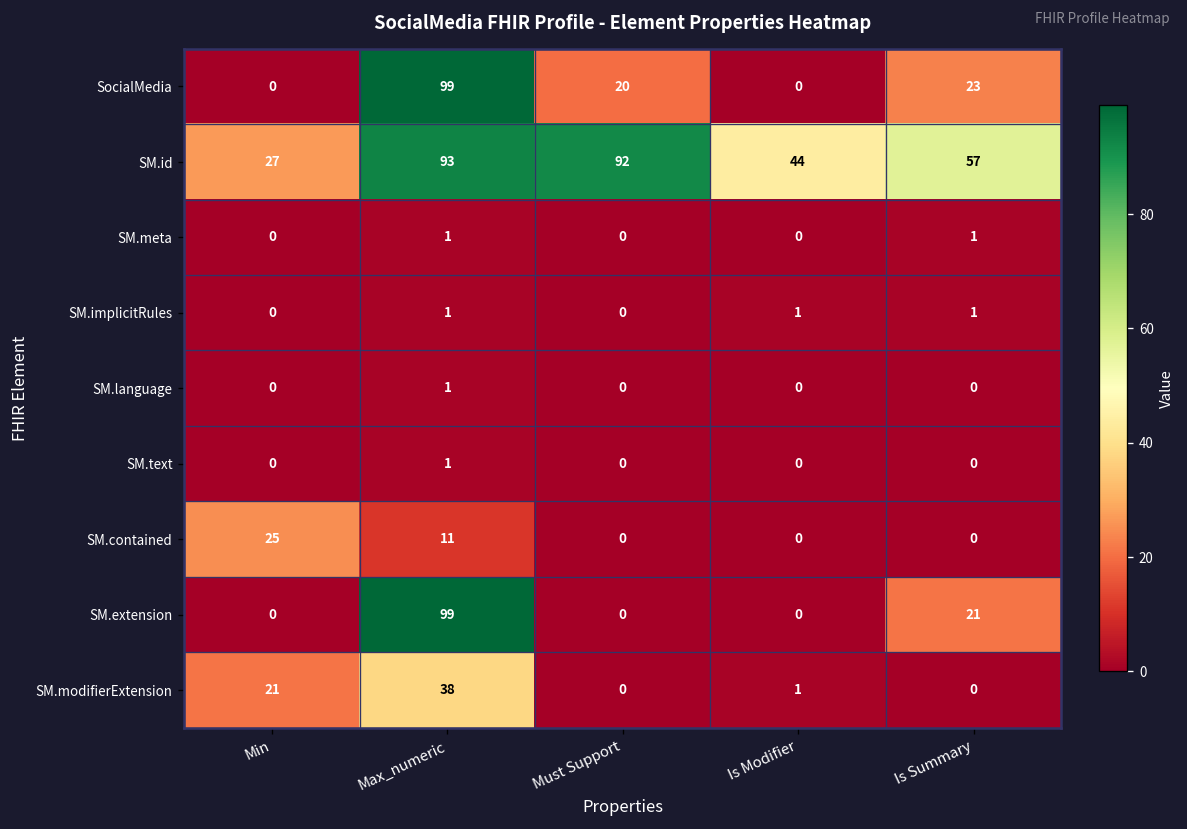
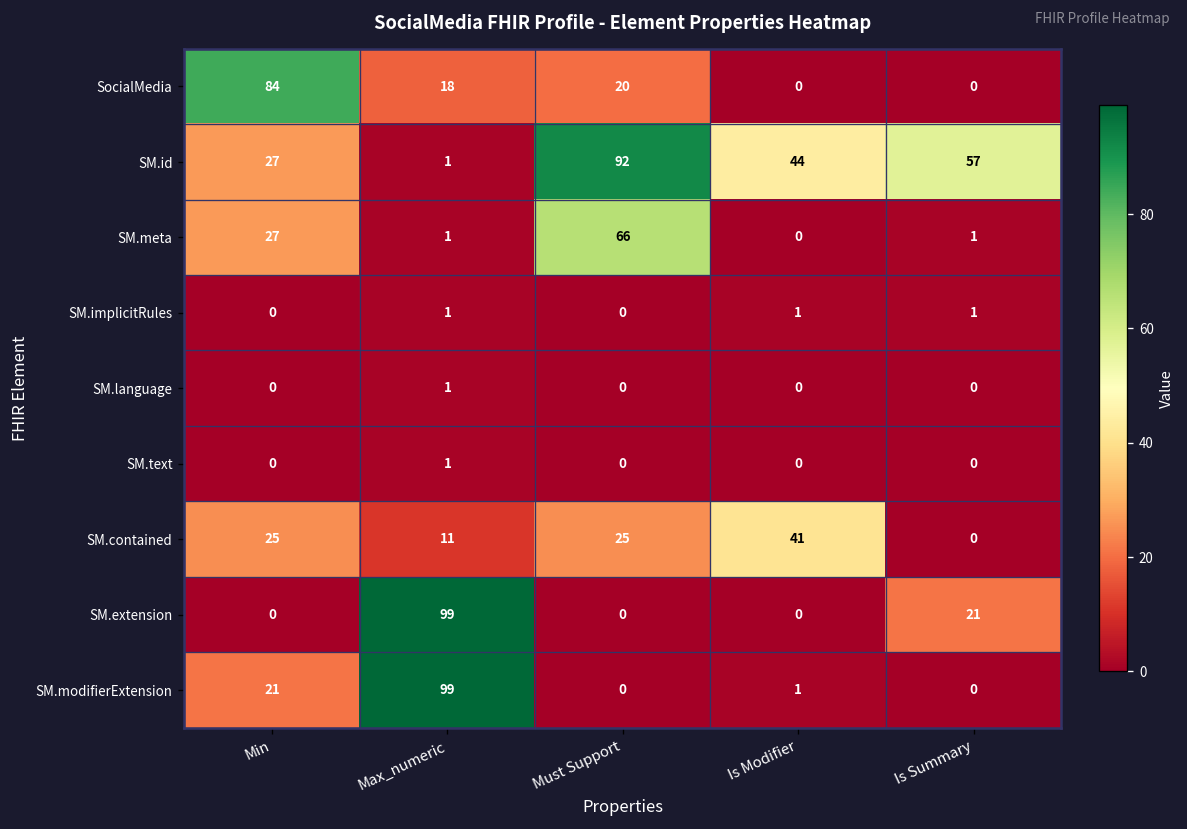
  {
    "SocialMedia": {
-     "Min": 0,
-     "Max_numeric": 99,
+     "Min": 84,
+     "Max_numeric": 18,
      "Must Support": 20,
      "Is Modifier": 0,
-     "Is Summary": 23
+     "Is Summary": 0
    },
    "SM.id": {
      "Min": 27,
-     "Max_numeric": 93,
+     "Max_numeric": 1,
      "Must Support": 92,
      "Is Modifier": 44,
      "Is Summary": 57
    },
    "SM.meta": {
-     "Min": 0,
+     "Min": 27,
      "Max_numeric": 1,
-     "Must Support": 0,
+     "Must Support": 66,
      "Is Modifier": 0,
      "Is Summary": 1
    },
    "SM.implicitRules": {
      "Min": 0,
      "Max_numeric": 1,
      "Must Support": 0,
      "Is Modifier": 1,
      "Is Summary": 1
    },
    "SM.language": {
      "Min": 0,
      "Max_numeric": 1,
      "Must Support": 0,
      "Is Modifier": 0,
      "Is Summary": 0
    },
    "SM.text": {
      "Min": 0,
      "Max_numeric": 1,
      "Must Support": 0,
      "Is Modifier": 0,
      "Is Summary": 0
    },
    "SM.contained": {
      "Min": 25,
      "Max_numeric": 11,
-     "Must Support": 0,
-     "Is Modifier": 0,
+     "Must Support": 25,
+     "Is Modifier": 41,
      "Is Summary": 0
    },
    "SM.extension": {
      "Min": 0,
      "Max_numeric": 99,
      "Must Support": 0,
      "Is Modifier": 0,
      "Is Summary": 21
    },
    "SM.modifierExtension": {
      "Min": 21,
-     "Max_numeric": 38,
+     "Max_numeric": 99,
      "Must Support": 0,
      "Is Modifier": 1,
      "Is Summary": 0
    }
  }
